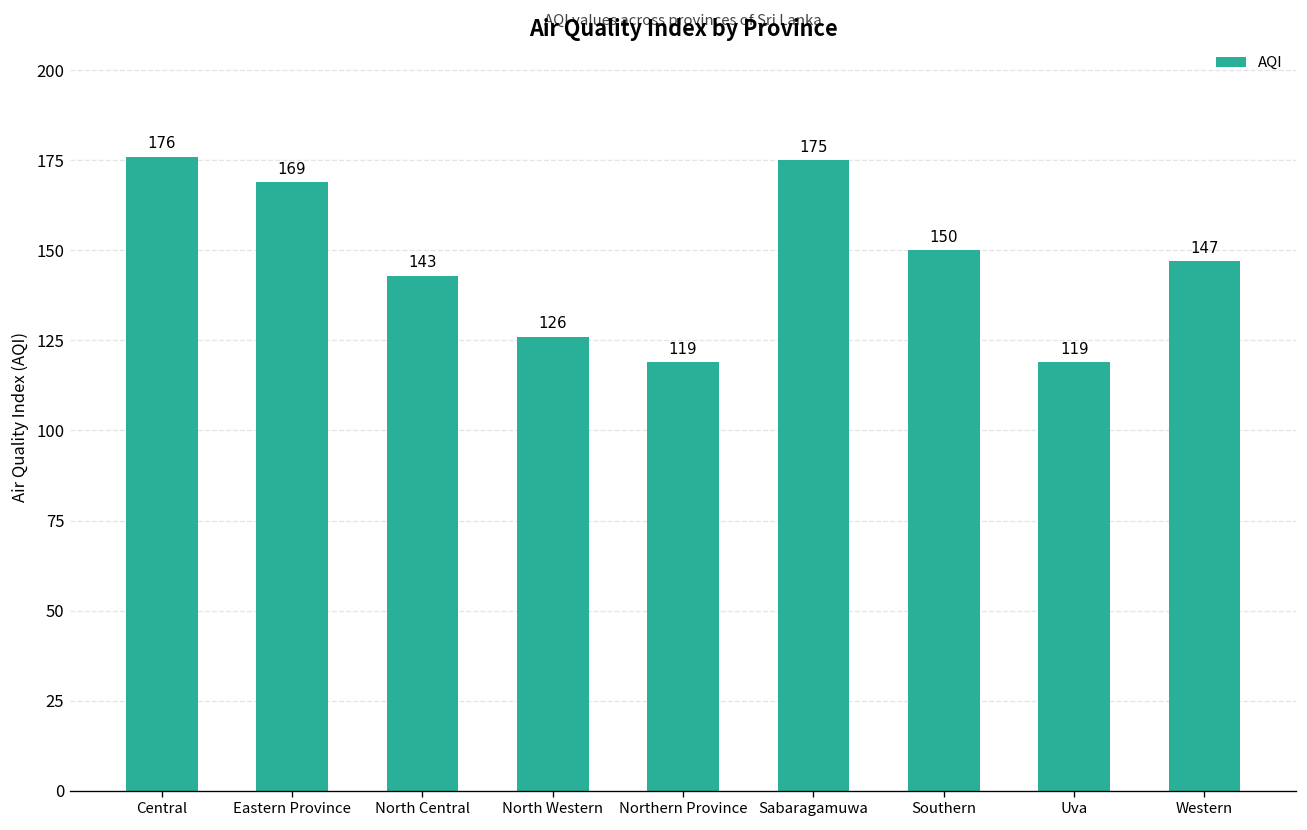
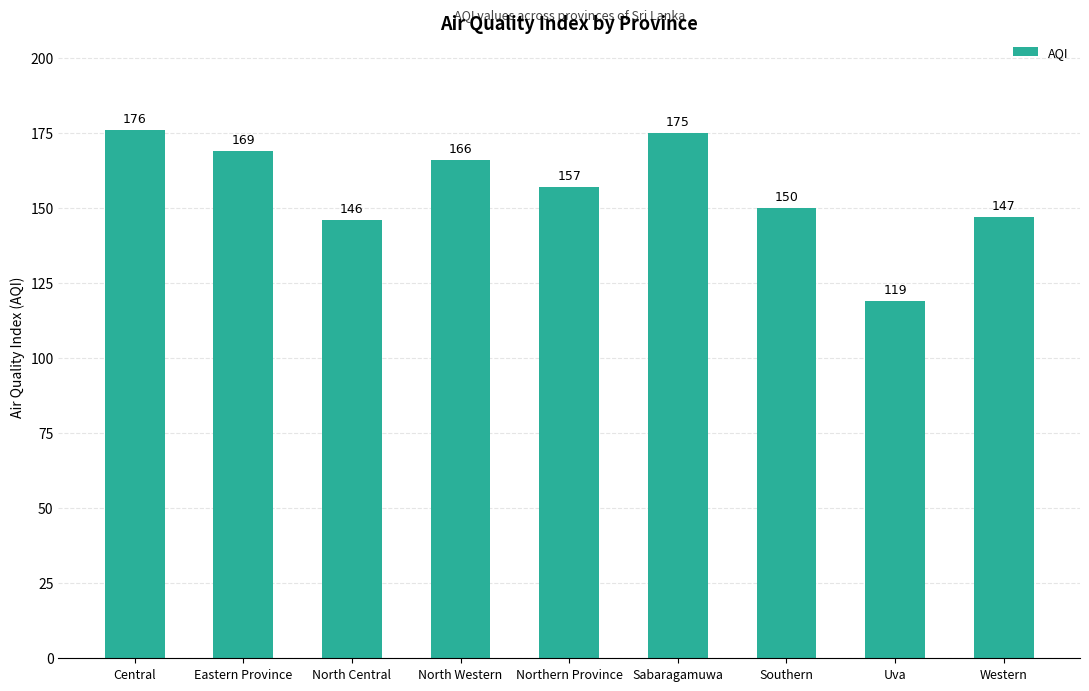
  {
    "Central": 176,
    "Eastern Province": 169,
-   "North Central": 143,
-   "North Western": 126,
-   "Northern Province": 119,
+   "North Central": 146,
+   "North Western": 166,
+   "Northern Province": 157,
    "Sabaragamuwa": 175,
    "Southern": 150,
    "Uva": 119,
    "Western": 147
  }
